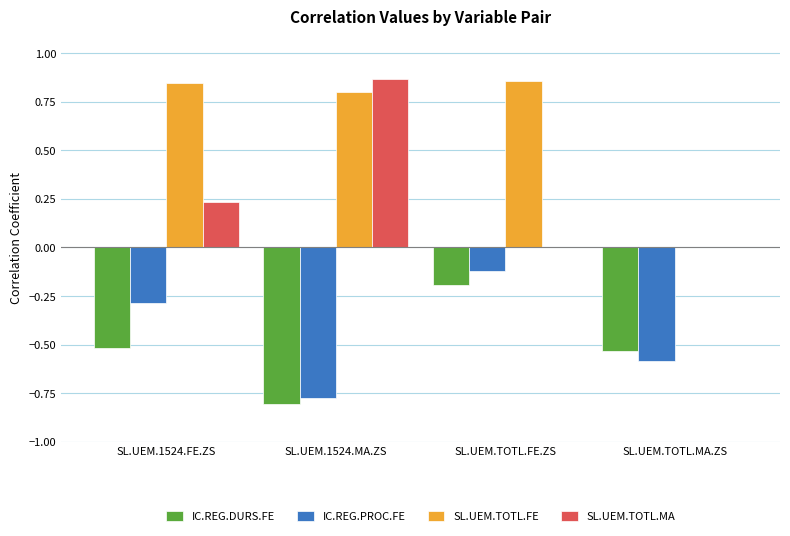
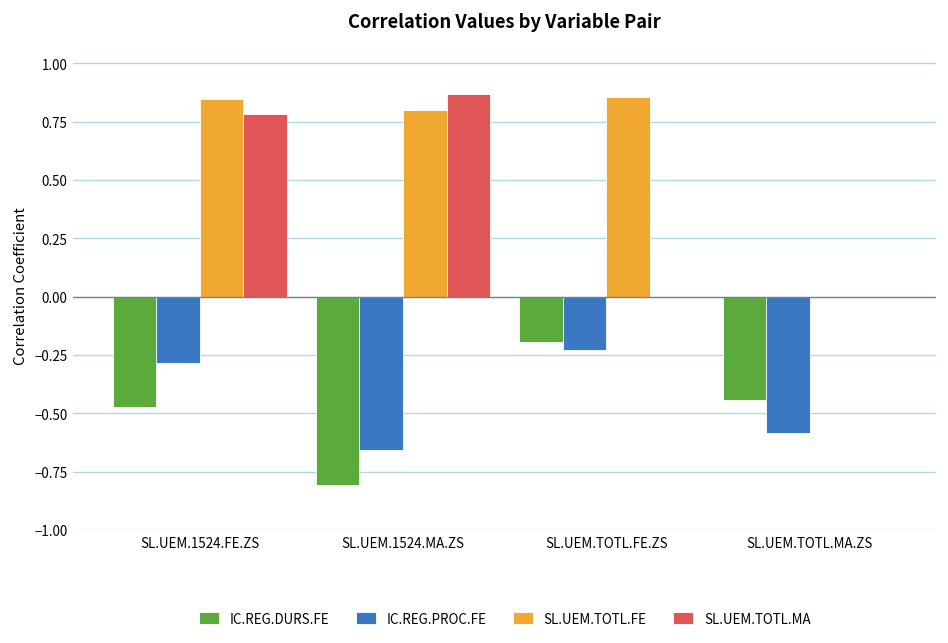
  {
    "IC.REG.DURS.FE": {
-     "SL.UEM.1524.FE.ZS": -0.52,
+     "SL.UEM.1524.FE.ZS": -0.47,
      "SL.UEM.1524.MA.ZS": -0.81,
      "SL.UEM.TOTL.FE.ZS": -0.19,
-     "SL.UEM.TOTL.MA.ZS": -0.53
+     "SL.UEM.TOTL.MA.ZS": -0.45
    },
    "IC.REG.PROC.FE": {
      "SL.UEM.1524.FE.ZS": -0.28,
-     "SL.UEM.1524.MA.ZS": -0.77,
-     "SL.UEM.TOTL.FE.ZS": -0.12,
+     "SL.UEM.1524.MA.ZS": -0.66,
+     "SL.UEM.TOTL.FE.ZS": -0.23,
      "SL.UEM.TOTL.MA.ZS": -0.58
    },
    "SL.UEM.TOTL.FE": {
      "SL.UEM.1524.FE.ZS": 0.85,
      "SL.UEM.1524.MA.ZS": 0.80,
      "SL.UEM.TOTL.FE.ZS": 0.86,
      "SL.UEM.TOTL.MA.ZS": 0.00
    },
    "SL.UEM.TOTL.MA": {
-     "SL.UEM.1524.FE.ZS": 0.23,
+     "SL.UEM.1524.FE.ZS": 0.78,
      "SL.UEM.1524.MA.ZS": 0.87,
      "SL.UEM.TOTL.FE.ZS": 0.00,
      "SL.UEM.TOTL.MA.ZS": 0.00
    }
  }
